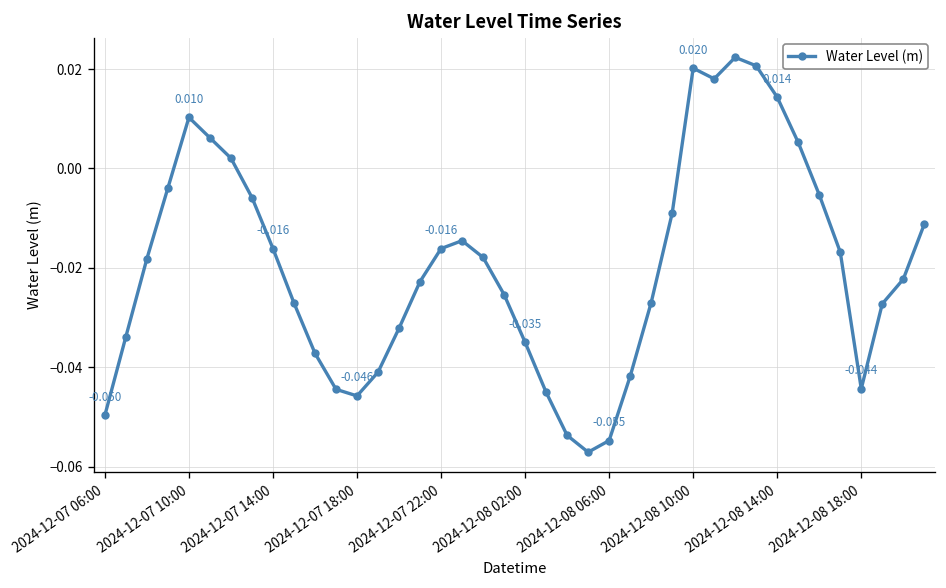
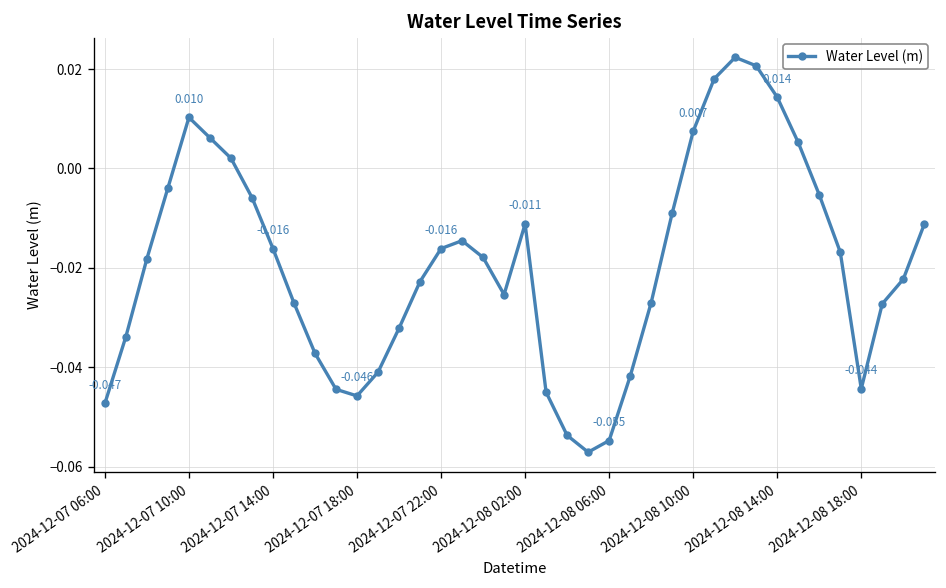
  {
-   "2024-12-07 06:00": -0.050,
+   "2024-12-07 06:00": -0.047,
    "2024-12-07 10:00": 0.010,
    "2024-12-07 14:00": -0.016,
    "2024-12-07 18:00": -0.046,
    "2024-12-07 22:00": -0.016,
-   "2024-12-08 02:00": -0.035,
+   "2024-12-08 02:00": -0.011,
    "2024-12-08 06:00": -0.055,
-   "2024-12-08 10:00": 0.020,
+   "2024-12-08 10:00": 0.007,
    "2024-12-08 14:00": 0.014,
    "2024-12-08 18:00": -0.044
  }
